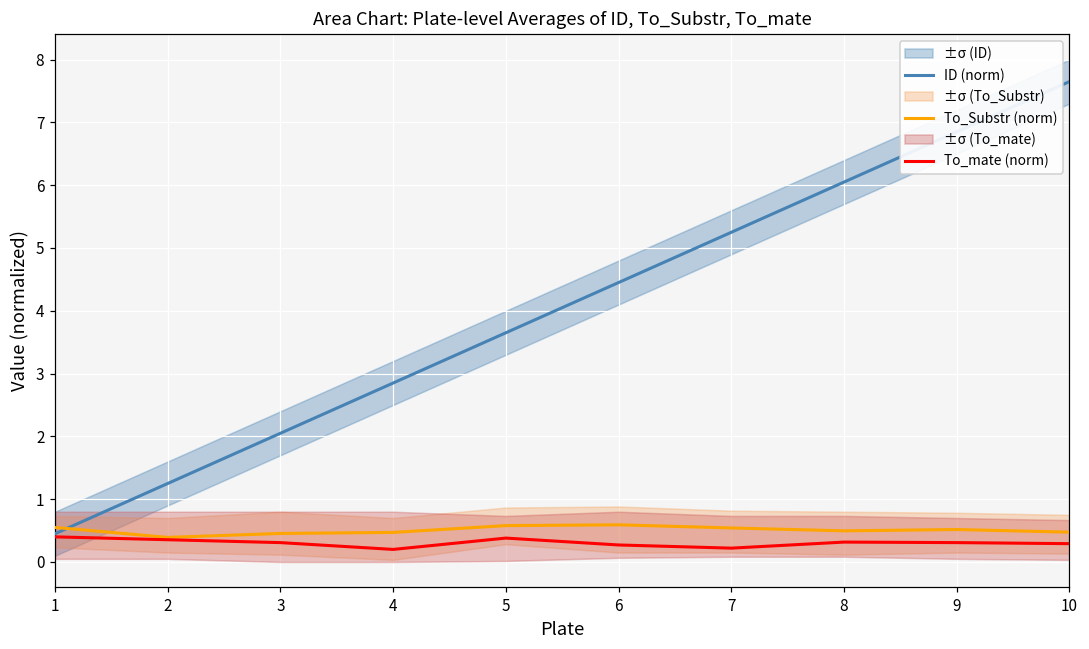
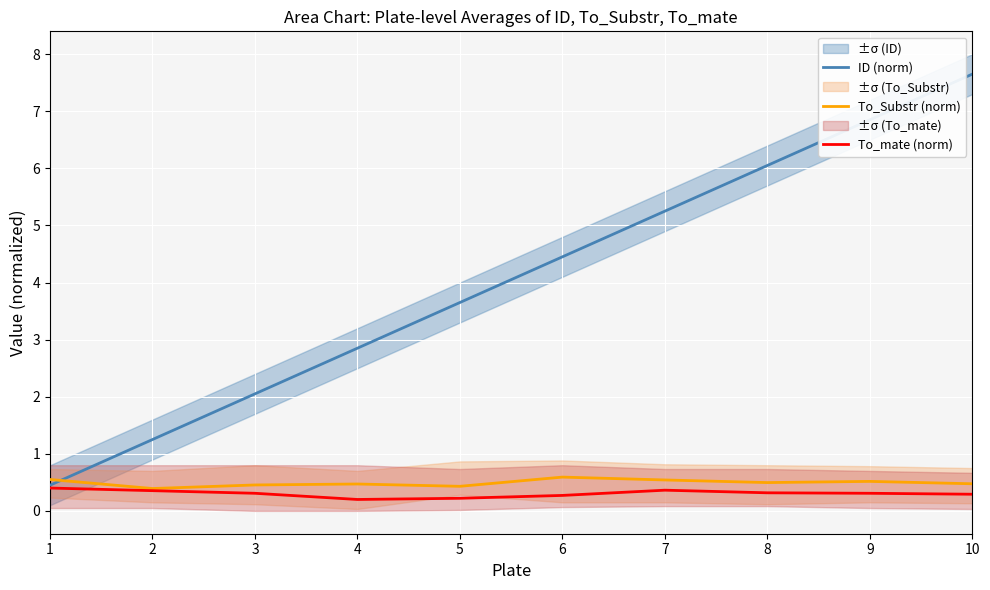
  {
    "To_Substr (norm)": {
      "1": 0.6,
      "3": 0.5,
      "4": 0.5,
-     "5": 0.6,
+     "5": 0.4,
      "6": 0.6,
      "7": 0.5,
      "8": 0.5,
      "9": 0.5,
      "10": 0.5
    },
    "To_mate (norm)": {
      "1": 0.4,
      "3": 0.3,
      "4": 0.2,
-     "5": 0.4,
+     "5": 0.2,
      "6": 0.3,
-     "7": 0.2,
+     "7": 0.4,
      "8": 0.3,
      "9": 0.3,
      "10": 0.3
    }
  }
